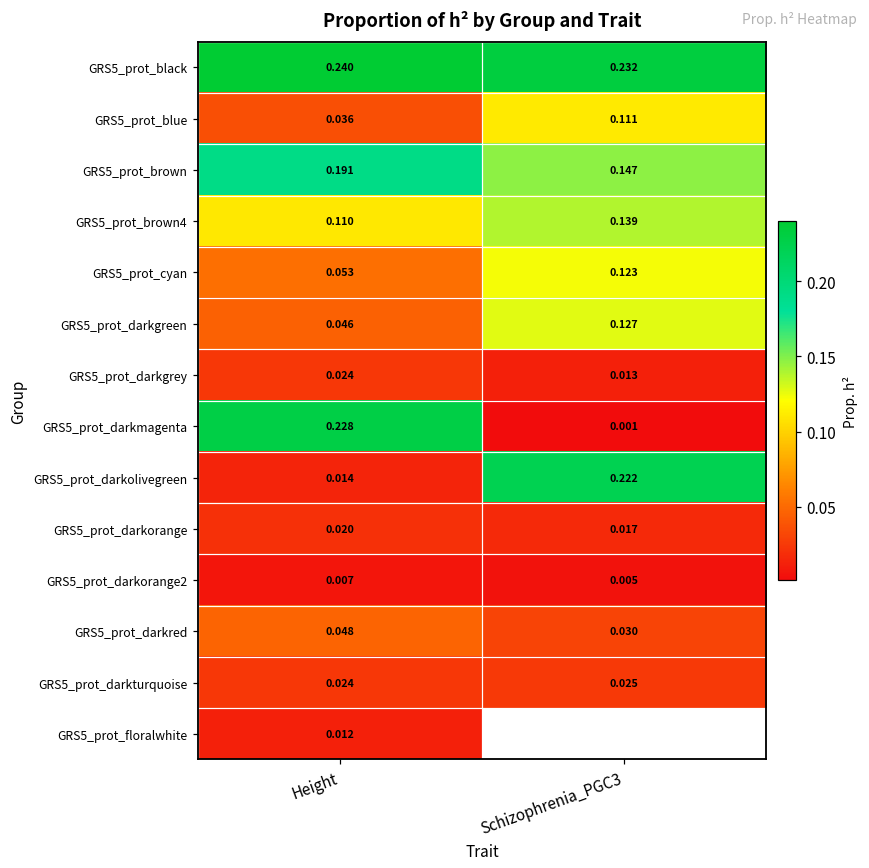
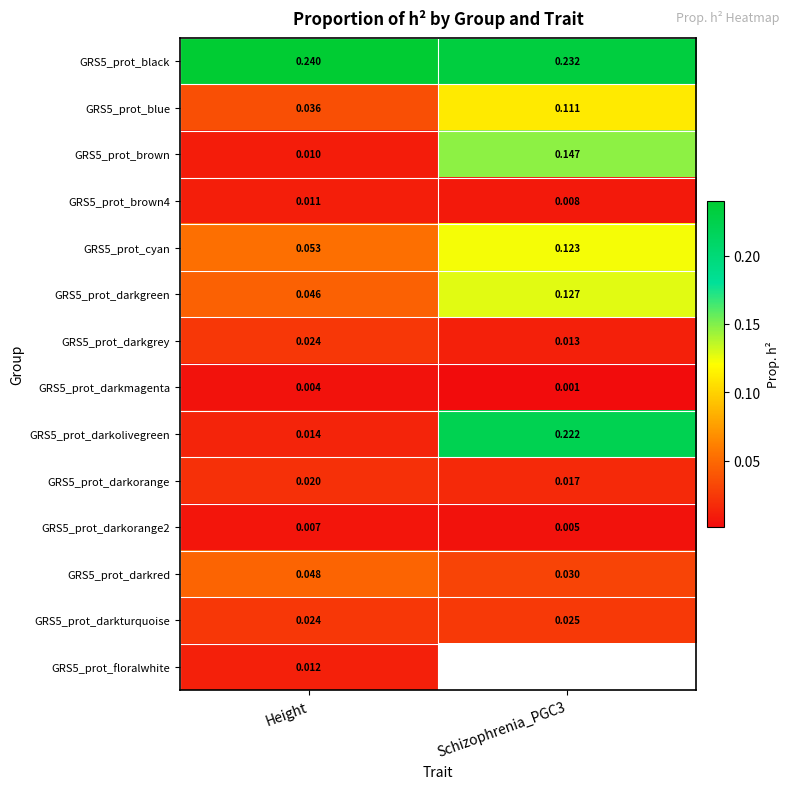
  {
    "GRS5_prot_black": {
      "Height": 0.240,
      "Schizophrenia_PGC3": 0.232
    },
    "GRS5_prot_blue": {
      "Height": 0.036,
      "Schizophrenia_PGC3": 0.111
    },
    "GRS5_prot_brown": {
-     "Height": 0.191,
+     "Height": 0.010,
      "Schizophrenia_PGC3": 0.147
    },
    "GRS5_prot_brown4": {
-     "Height": 0.110,
-     "Schizophrenia_PGC3": 0.139
+     "Height": 0.011,
+     "Schizophrenia_PGC3": 0.008
    },
    "GRS5_prot_cyan": {
      "Height": 0.053,
      "Schizophrenia_PGC3": 0.123
    },
    "GRS5_prot_darkgreen": {
      "Height": 0.046,
      "Schizophrenia_PGC3": 0.127
    },
    "GRS5_prot_darkgrey": {
      "Height": 0.024,
      "Schizophrenia_PGC3": 0.013
    },
    "GRS5_prot_darkmagenta": {
-     "Height": 0.228,
+     "Height": 0.004,
      "Schizophrenia_PGC3": 0.001
    },
    "GRS5_prot_darkolivegreen": {
      "Height": 0.014,
      "Schizophrenia_PGC3": 0.222
    },
    "GRS5_prot_darkorange": {
      "Height": 0.020,
      "Schizophrenia_PGC3": 0.017
    },
    "GRS5_prot_darkorange2": {
      "Height": 0.007,
      "Schizophrenia_PGC3": 0.005
    },
    "GRS5_prot_darkred": {
      "Height": 0.048,
      "Schizophrenia_PGC3": 0.030
    },
    "GRS5_prot_darkturquoise": {
      "Height": 0.024,
      "Schizophrenia_PGC3": 0.025
    },
    "GRS5_prot_floralwhite": {
      "Height": 0.012
    }
  }
